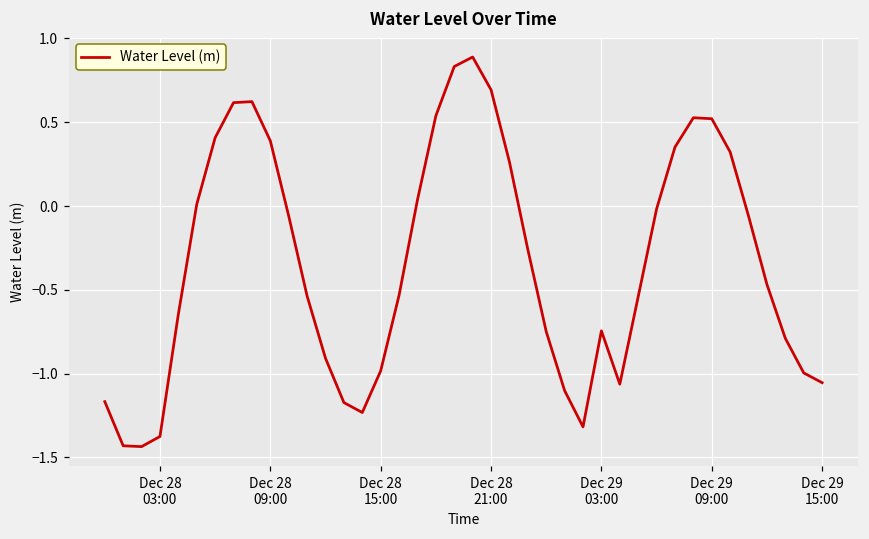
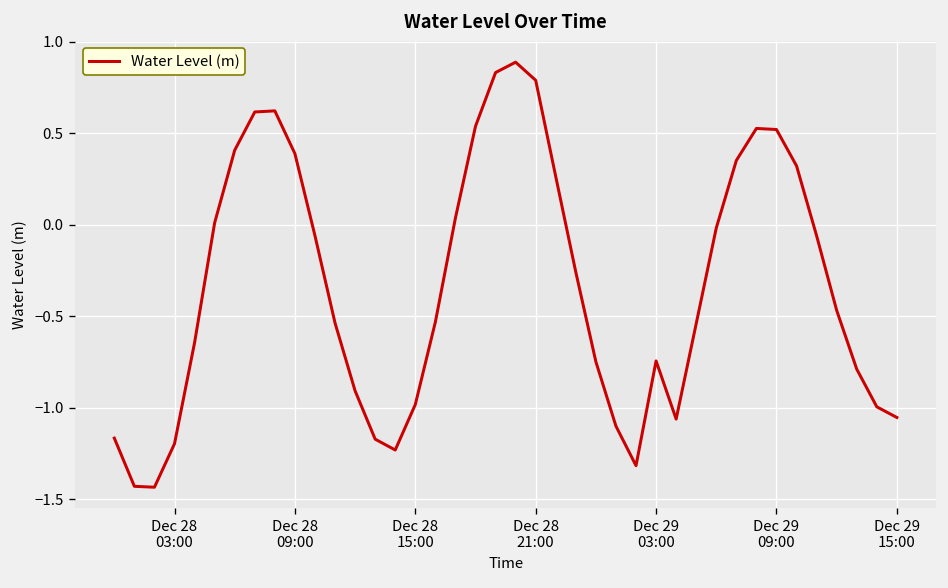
  {
-   "Dec 28 03:00": -1.37,
+   "Dec 28 03:00": -1.20,
    "Dec 28 09:00": 0.39,
    "Dec 28 15:00": -0.98,
-   "Dec 28 21:00": 0.69,
+   "Dec 28 21:00": 0.79,
    "Dec 29 03:00": -0.74,
    "Dec 29 09:00": 0.52,
    "Dec 29 15:00": -1.05
  }
